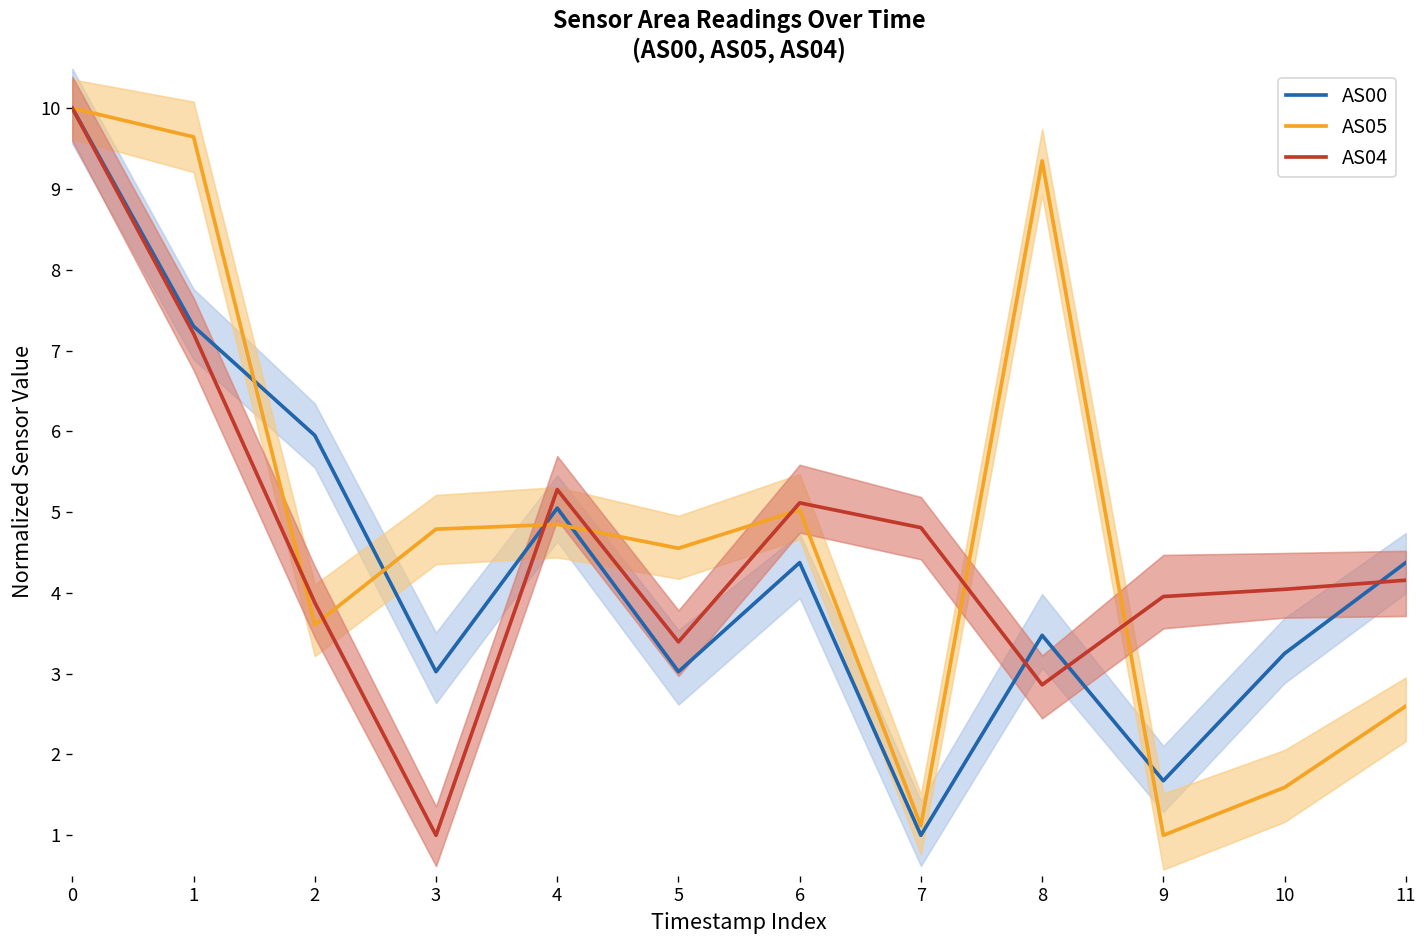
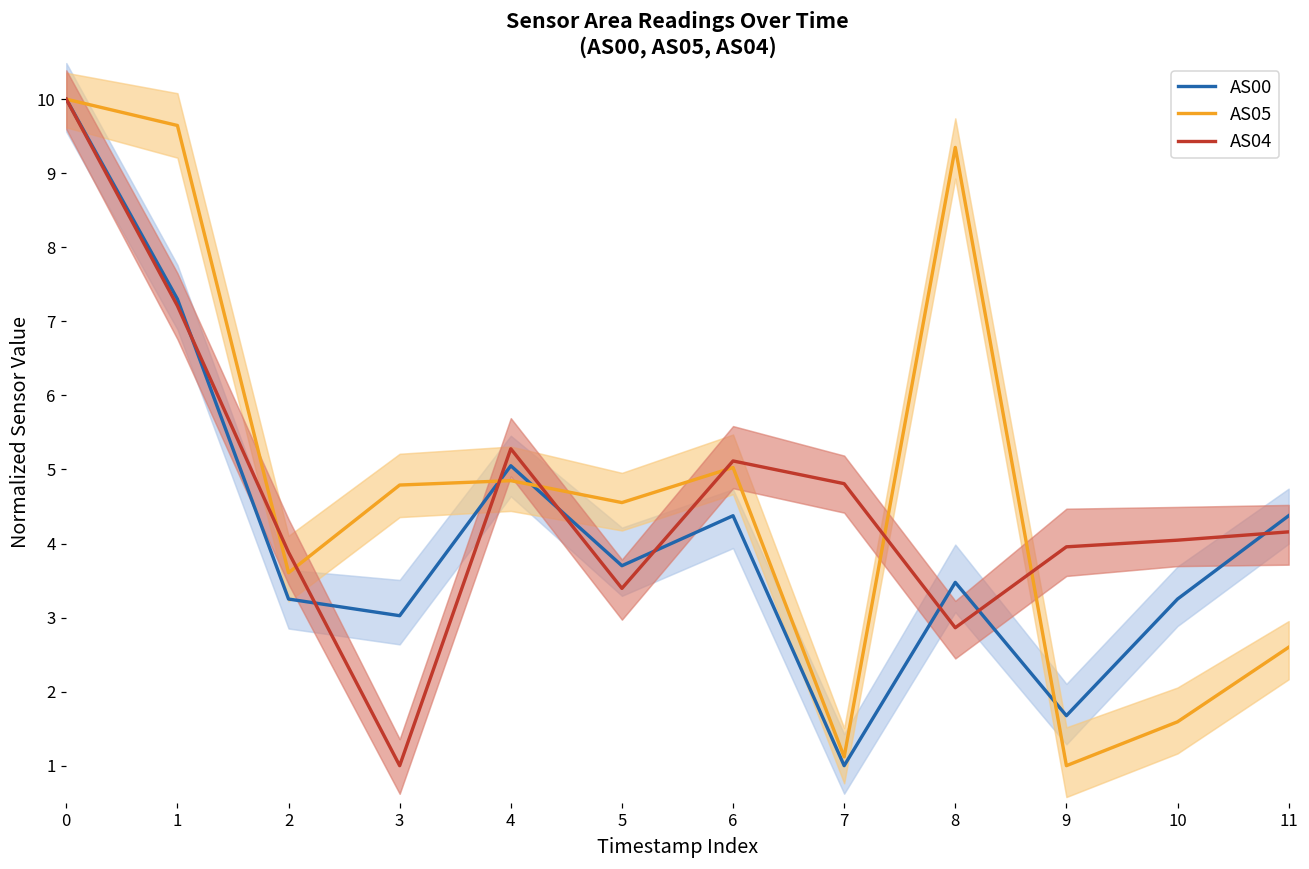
  {
    "AS00": {
      "1": 7.3,
-     "2": 6.0,
+     "2": 3.3,
      "3": 3.0,
      "4": 5.1,
-     "5": 3.0,
+     "5": 3.7,
      "6": 4.4,
      "7": 1.0,
      "8": 3.5,
      "9": 1.7,
      "10": 3.3,
      "11": 4.4
    },
    "AS05": {
      "1": 9.6,
      "2": 3.6,
      "3": 4.8,
      "4": 4.8,
      "5": 4.6,
      "6": 5.0,
      "7": 1.1,
      "8": 9.3,
      "9": 1.0,
      "10": 1.6,
      "11": 2.6
    },
    "AS04": {
      "1": 7.2,
      "2": 3.9,
      "3": 1.0,
      "5": 3.4,
      "6": 5.1,
      "7": 4.8,
      "8": 2.9,
      "9": 4.0,
      "10": 4.0,
      "11": 4.2
    }
  }
